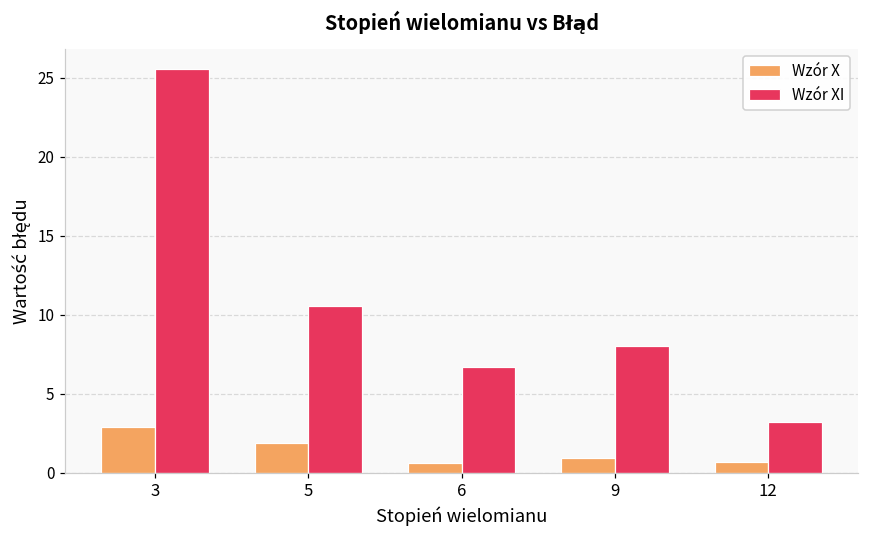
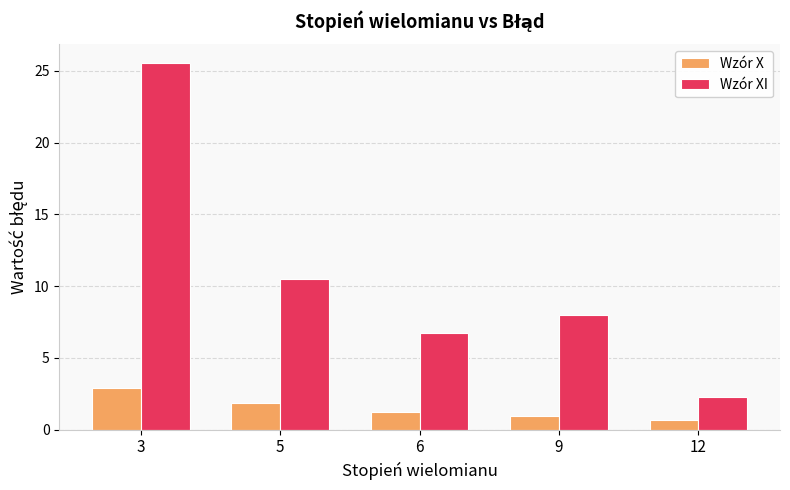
  {
    "Wzór X": {
      "3": 2.9,
      "5": 1.9,
-     "6": 0.6,
+     "6": 1.2,
      "9": 0.9,
      "12": 0.6
    },
    "Wzór XI": {
      "3": 25.6,
      "5": 10.5,
      "6": 6.7,
      "9": 8.0,
-     "12": 3.2
+     "12": 2.3
    }
  }
